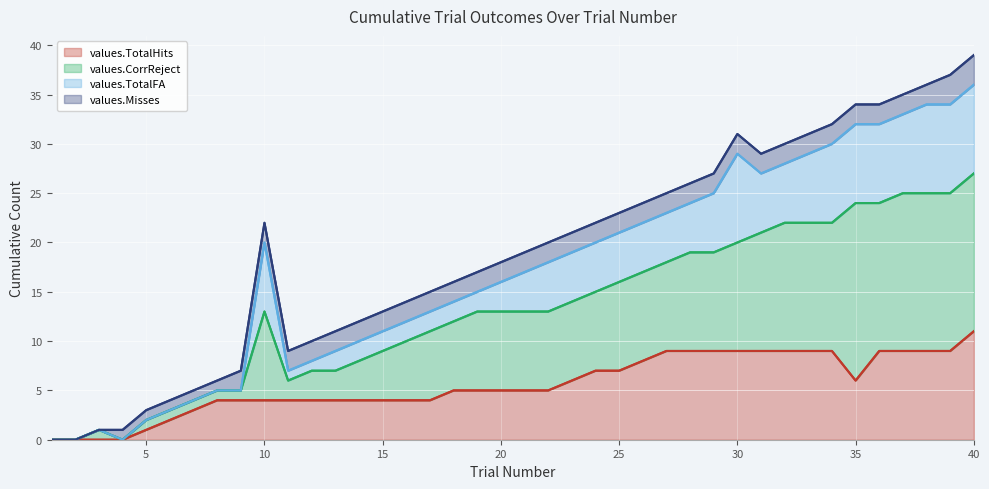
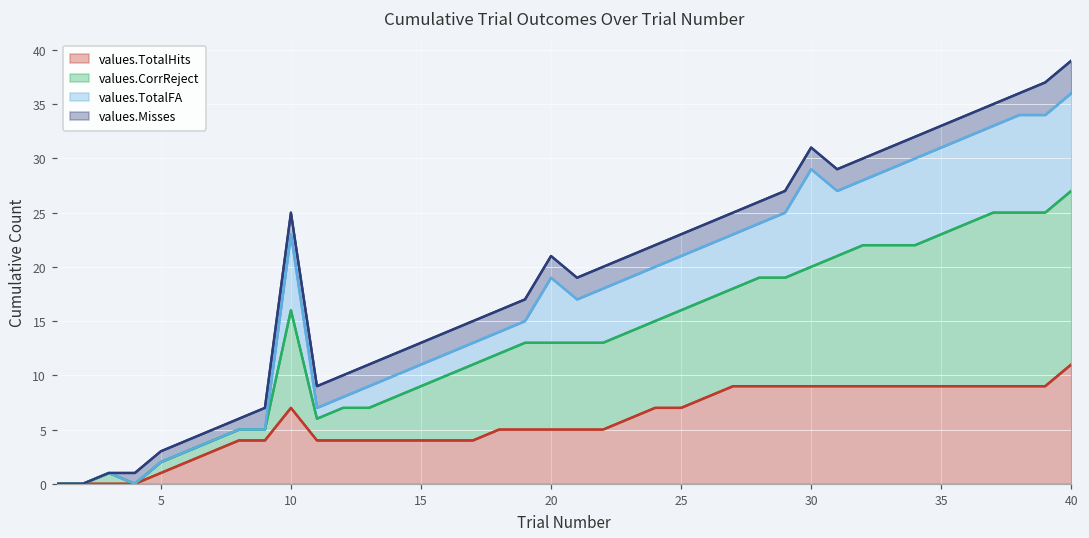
  {
    "values.TotalHits": {
      "5": 1,
-     "10": 4,
+     "10": 7,
      "15": 4,
      "20": 5,
      "25": 7,
      "30": 9,
-     "35": 6,
+     "35": 9,
      "40": 11
    },
    "values.CorrReject": {
      "15": 9,
      "20": 13,
      "25": 16,
      "30": 20,
-     "35": 18,
+     "35": 14,
      "40": 27
    },
    "values.TotalFA": {
      "15": 11,
-     "20": 3,
+     "20": 6,
      "25": 21,
      "30": 29,
      "40": 36
    },
    "values.Misses": {
      "5": 3,
      "15": 13,
      "25": 23,
      "30": 31,
      "40": 39
    }
  }
